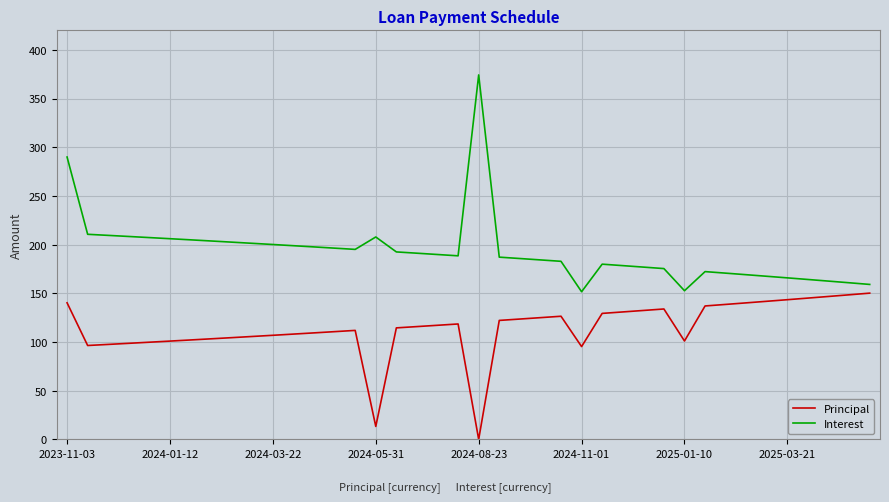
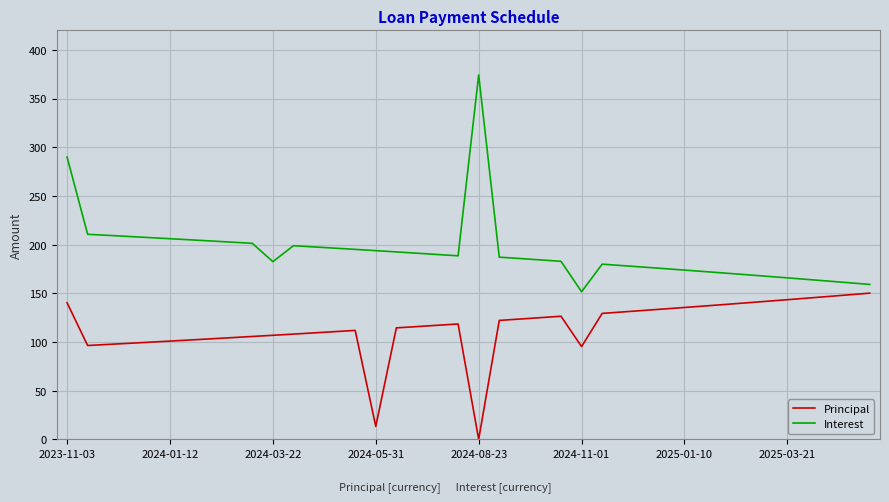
  {
    "Principal": {
      "2023-11-03": 140,
      "2024-01-12": 100,
      "2024-03-22": 110,
      "2024-05-31": 10,
      "2024-08-23": 0,
      "2024-11-01": 100,
-     "2025-01-10": 100,
+     "2025-01-10": 140,
      "2025-03-21": 140
    },
    "Interest": {
      "2023-11-03": 290,
      "2024-01-12": 210,
-     "2024-03-22": 200,
-     "2024-05-31": 210,
+     "2024-03-22": 180,
+     "2024-05-31": 190,
      "2024-08-23": 370,
      "2024-11-01": 150,
-     "2025-01-10": 150,
+     "2025-01-10": 170,
      "2025-03-21": 170
    }
  }
